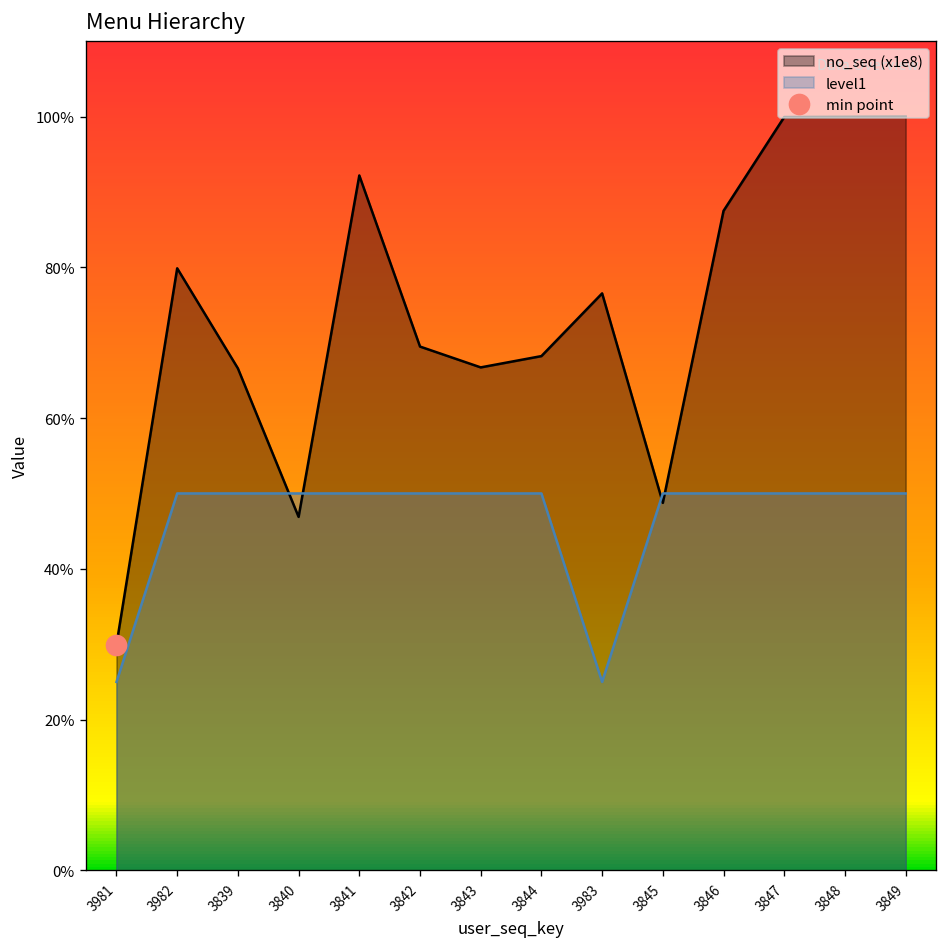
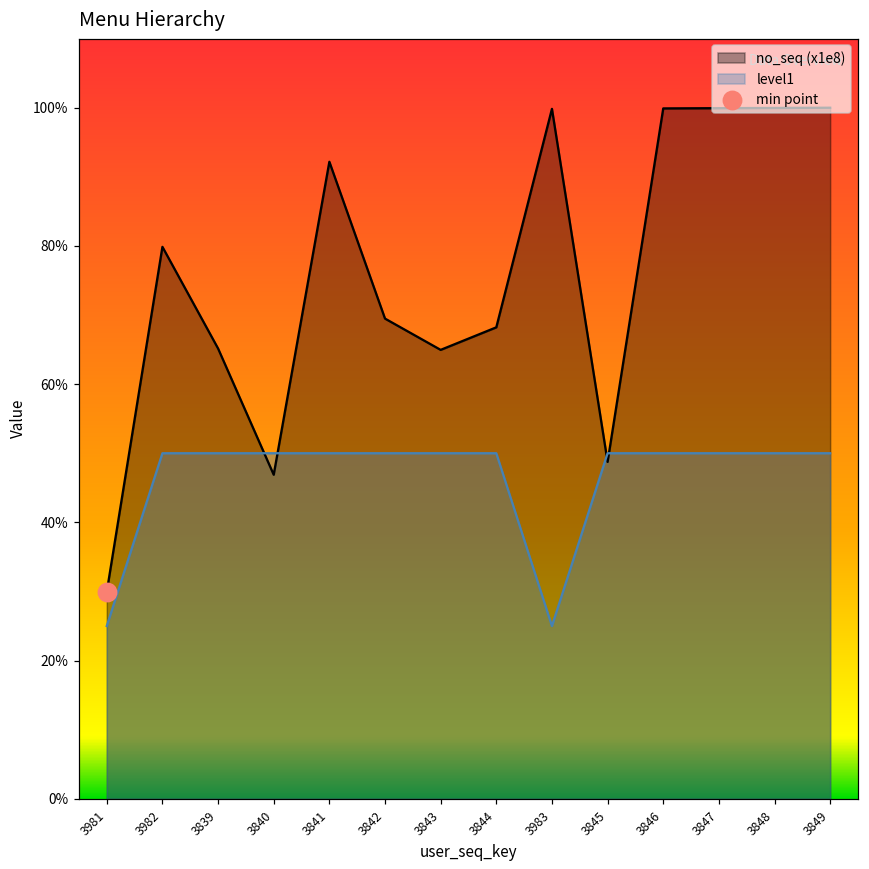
  {
    "no_seq (x1e8)": {
      "3982": "80%",
-     "3839": "67%",
+     "3839": "65%",
      "3840": "47%",
      "3841": "92%",
      "3842": "69%",
-     "3843": "67%",
+     "3843": "65%",
      "3844": "68%",
-     "3983": "77%",
+     "3983": "100%",
      "3845": "49%",
-     "3846": "87%"
+     "3846": "100%"
    },
    "level1": {
      "3981": "25%",
      "3982": "50%",
      "3839": "50%",
      "3840": "50%",
      "3841": "50%",
      "3842": "50%",
      "3843": "50%",
      "3844": "50%",
      "3983": "25%",
      "3845": "50%",
      "3846": "50%",
      "3847": "50%",
      "3848": "50%",
      "3849": "50%"
    }
  }
